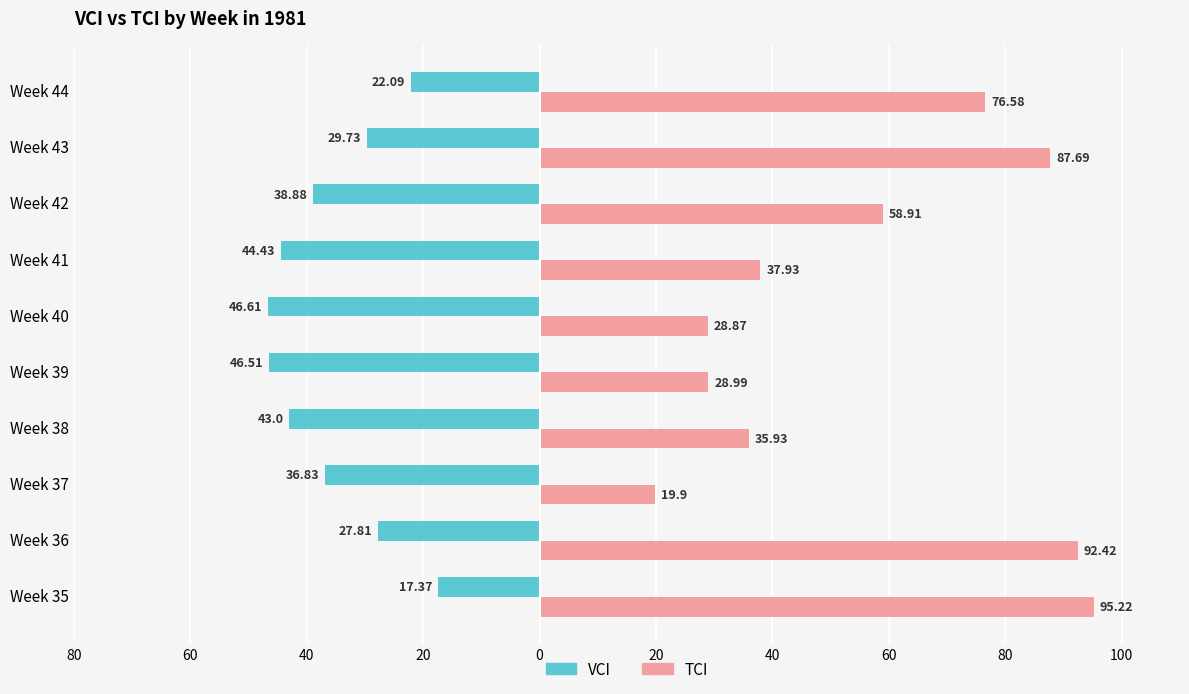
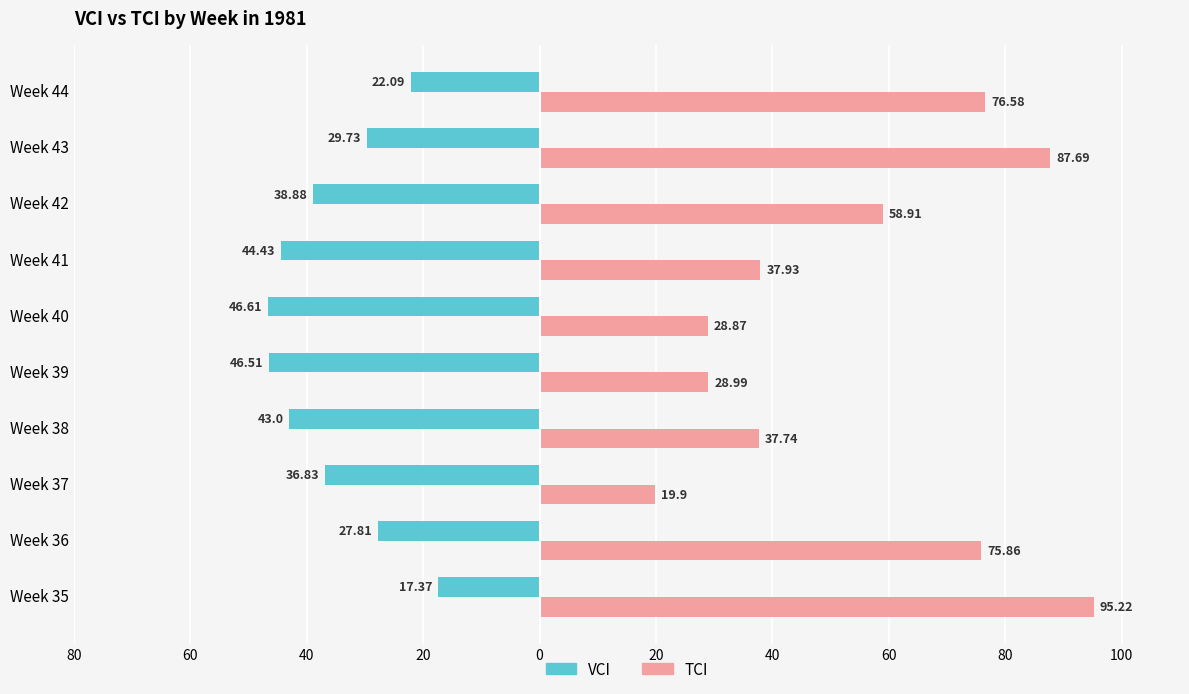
  {
    "TCI": {
      "Week 44": 76.58,
      "Week 43": 87.69,
      "Week 42": 58.91,
      "Week 41": 37.93,
      "Week 40": 28.87,
      "Week 39": 28.99,
-     "Week 38": 35.93,
+     "Week 38": 37.74,
      "Week 37": 19.9,
-     "Week 36": 92.42,
+     "Week 36": 75.86,
      "Week 35": 95.22
    }
  }
